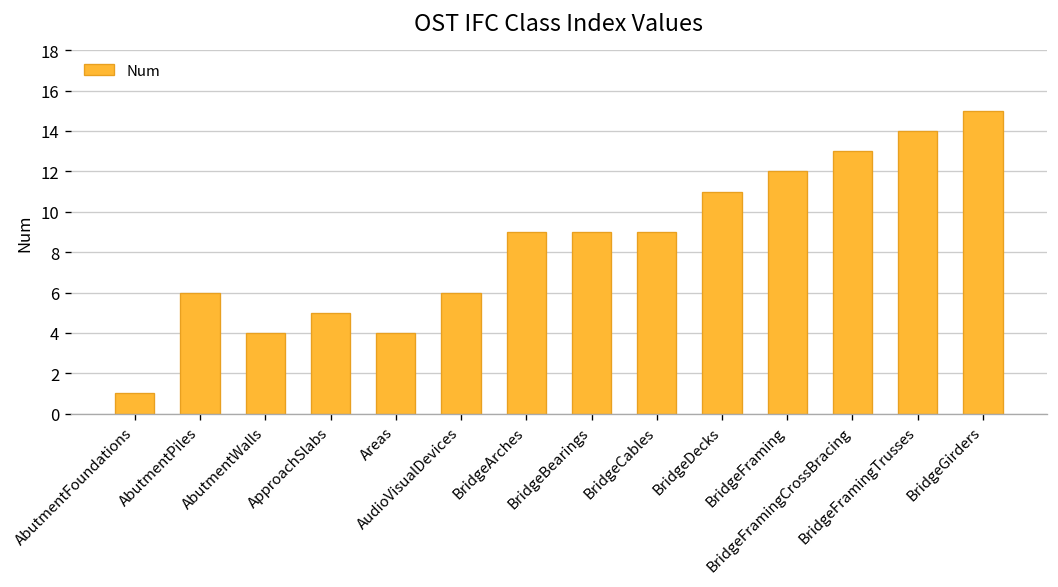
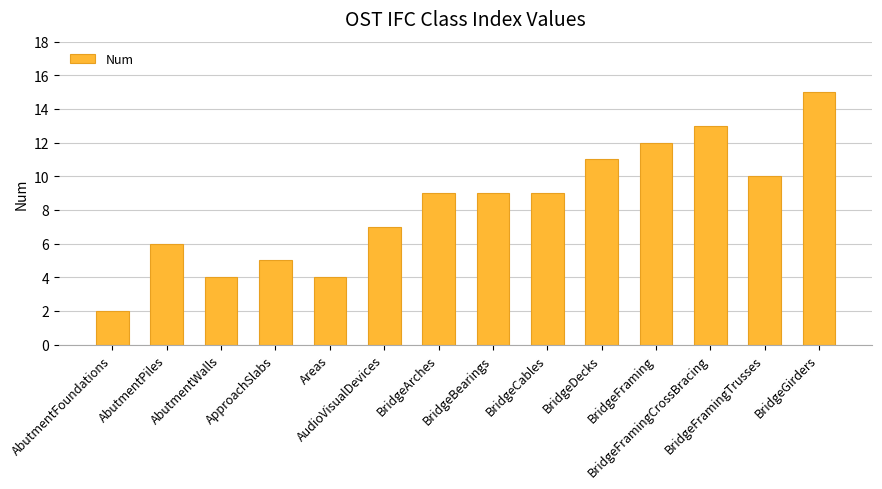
  {
-   "AbutmentFoundations": 1,
+   "AbutmentFoundations": 2,
    "AbutmentPiles": 6,
    "AbutmentWalls": 4,
    "ApproachSlabs": 5,
    "Areas": 4,
-   "AudioVisualDevices": 6,
+   "AudioVisualDevices": 7,
    "BridgeArches": 9,
    "BridgeBearings": 9,
    "BridgeCables": 9,
    "BridgeDecks": 11,
    "BridgeFraming": 12,
    "BridgeFramingCrossBracing": 13,
-   "BridgeFramingTrusses": 14,
+   "BridgeFramingTrusses": 10,
    "BridgeGirders": 15
  }
